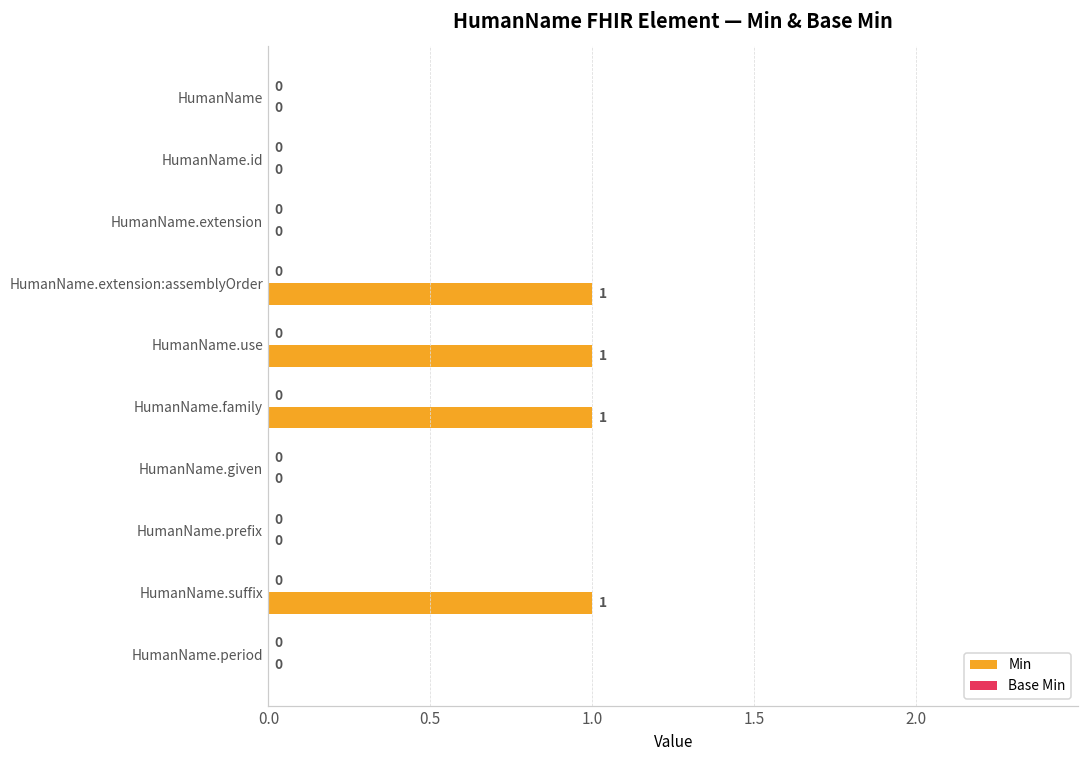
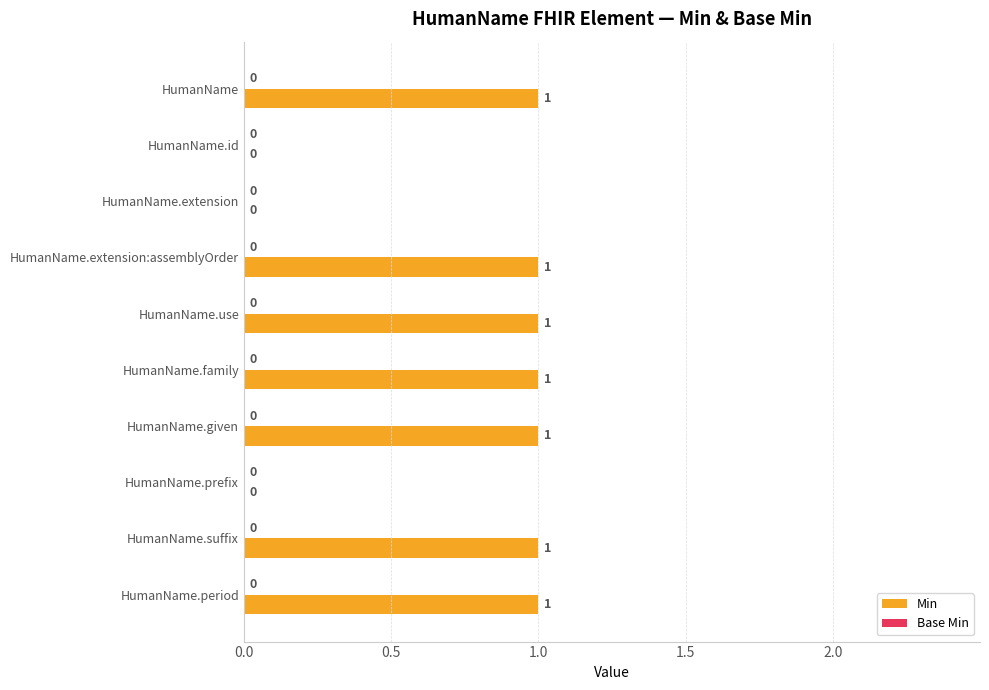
  {
    "Min": {
-     "HumanName": 0,
+     "HumanName": 1,
      "HumanName.id": 0,
      "HumanName.extension": 0,
      "HumanName.extension:assemblyOrder": 1,
      "HumanName.use": 1,
      "HumanName.family": 1,
-     "HumanName.given": 0,
+     "HumanName.given": 1,
      "HumanName.prefix": 0,
      "HumanName.suffix": 1,
-     "HumanName.period": 0
+     "HumanName.period": 1
    },
    "Base Min": {
      "HumanName": 0,
      "HumanName.id": 0,
      "HumanName.extension": 0,
      "HumanName.extension:assemblyOrder": 0,
      "HumanName.use": 0,
      "HumanName.family": 0,
      "HumanName.given": 0,
      "HumanName.prefix": 0,
      "HumanName.suffix": 0,
      "HumanName.period": 0
    }
  }
